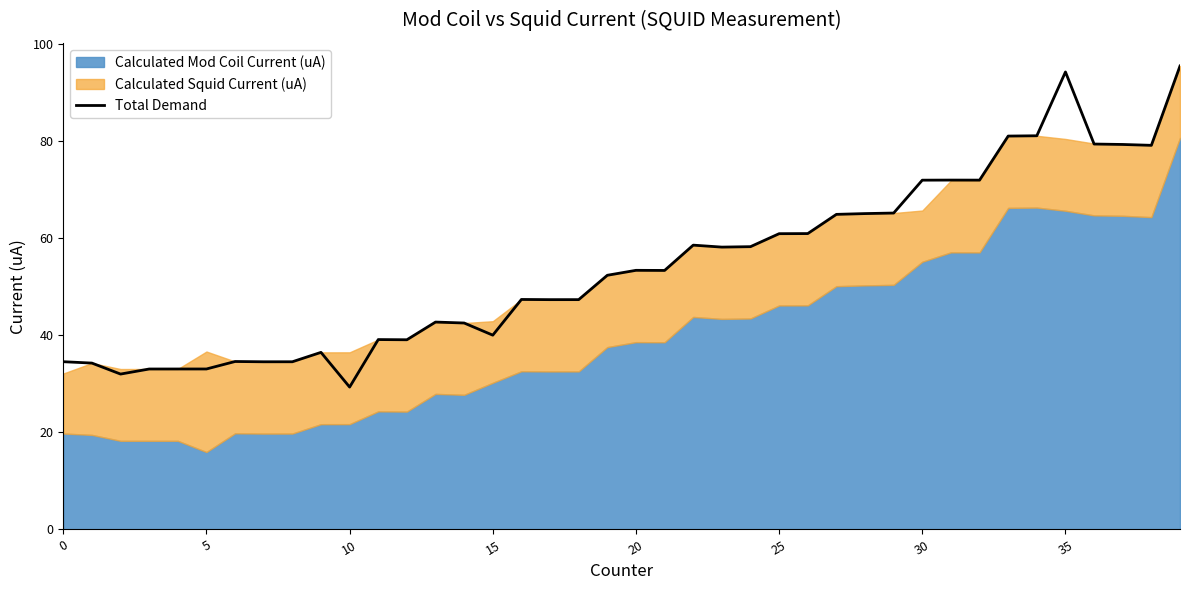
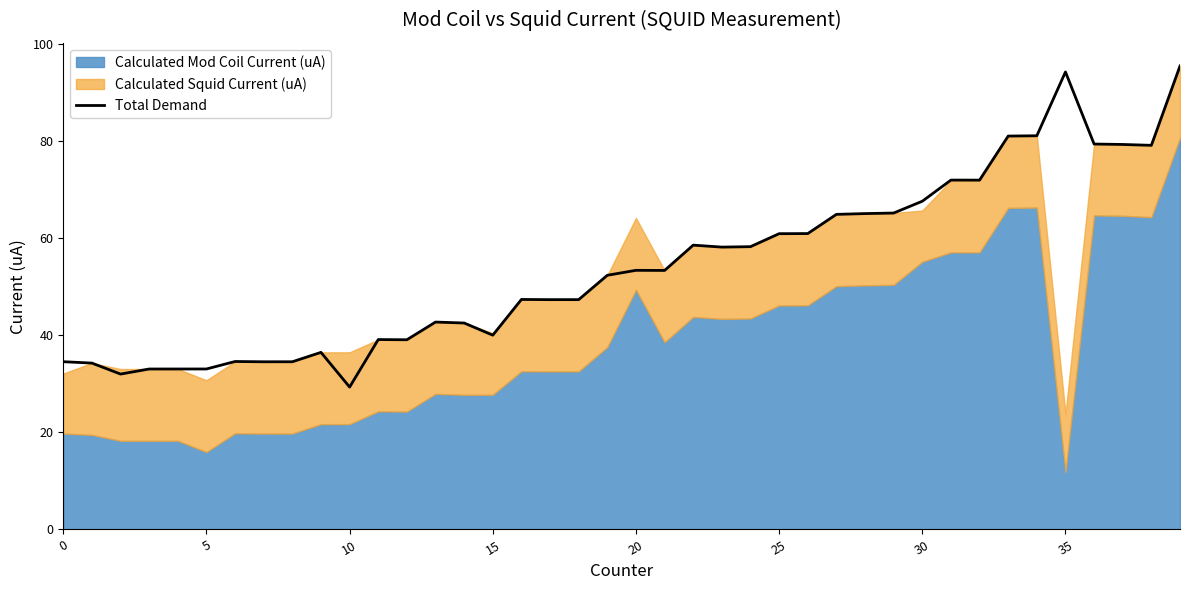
  {
    "Total Demand": {
      "0": 35,
      "5": 33,
      "10": 29,
-     "30": 72,
+     "30": 68,
      "35": 94
    },
    "Calculated Mod Coil Current (uA)": {
      "0": 20,
      "5": 16,
      "10": 22,
-     "15": 30,
-     "20": 39,
+     "15": 28,
+     "20": 49,
      "25": 46,
      "30": 55,
-     "35": 66
+     "35": 12
    },
    "Calculated Squid Current (uA)": {
      "0": 12,
-     "5": 21,
+     "5": 15,
      "10": 15,
      "30": 11,
-     "35": 15
+     "35": 12
    }
  }
